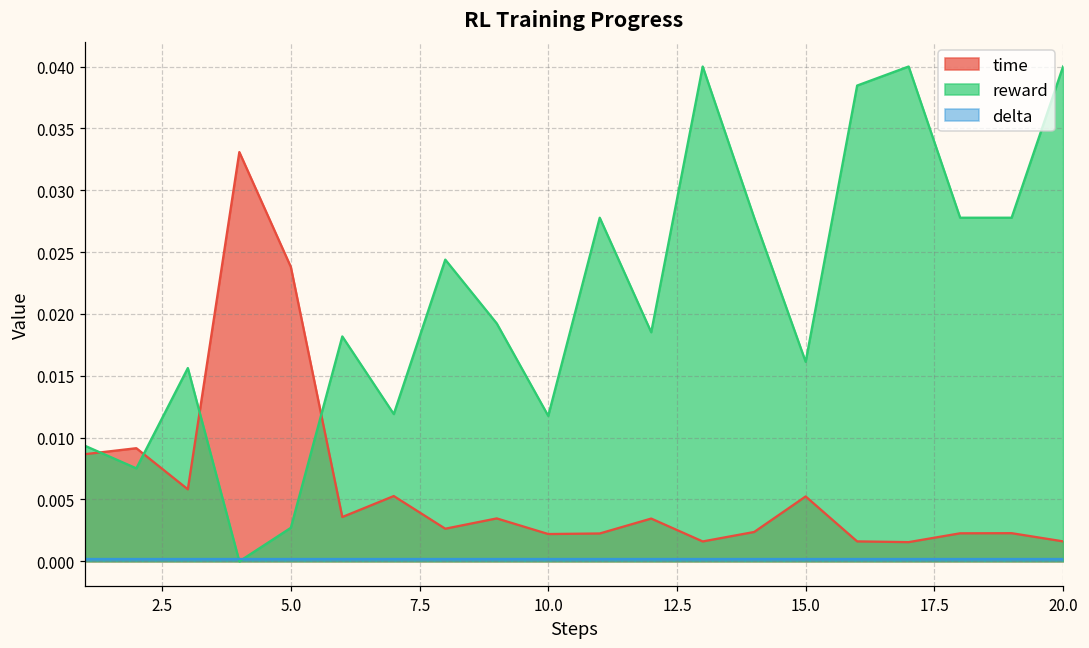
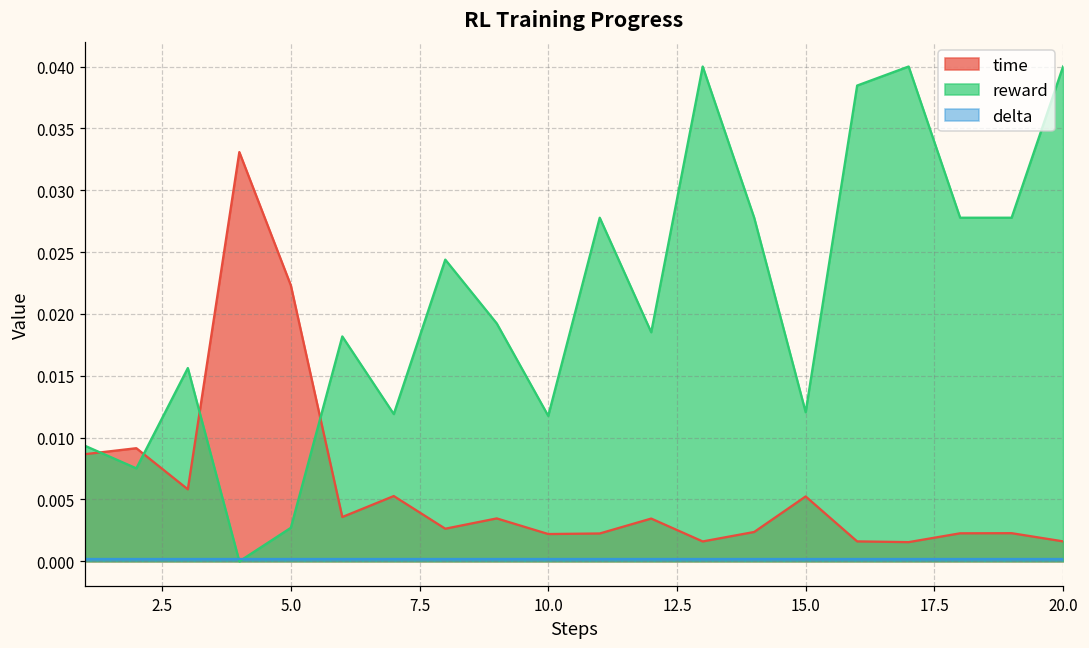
  {
    "time": {
-     "5.0": 0.0238,
+     "5.0": 0.0223,
      "10.0": 0.0022,
      "15.0": 0.0052,
      "20.0": 0.0016
    },
    "reward": {
      "5.0": 0.0027,
      "10.0": 0.0118,
-     "15.0": 0.0161,
+     "15.0": 0.0121,
      "20.0": 0.0400
    },
    "delta": {
      "5.0": 0.0002,
      "10.0": 0.0002,
      "15.0": 0.0002,
      "20.0": 0.0002
    }
  }
